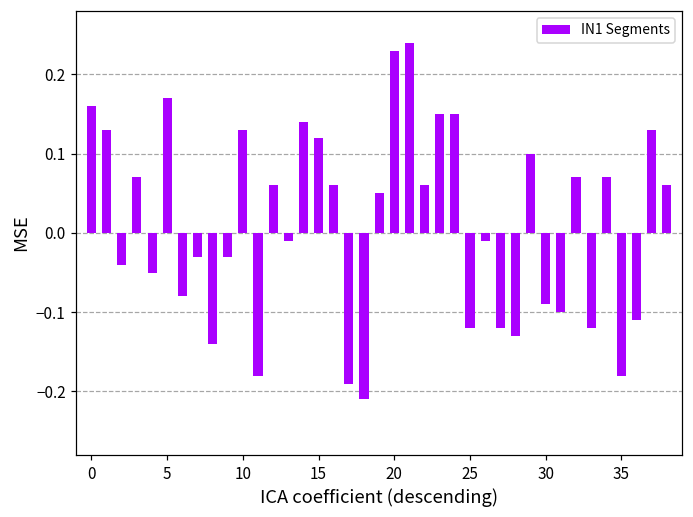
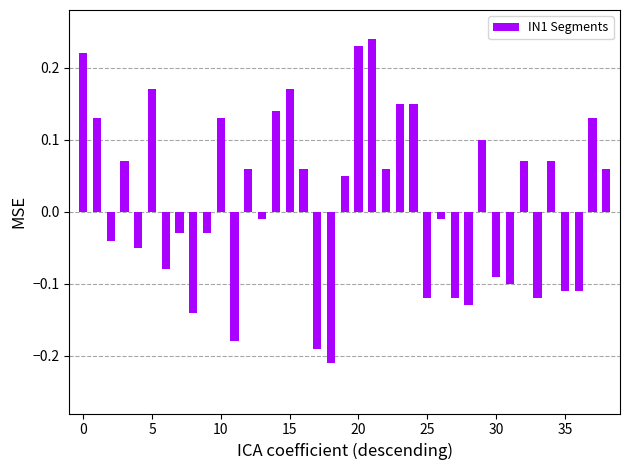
  {
-   "0": 0.16,
+   "0": 0.22,
    "5": 0.17,
    "10": 0.13,
-   "15": 0.12,
+   "15": 0.17,
    "20": 0.23,
    "25": -0.12,
    "30": -0.09,
-   "35": -0.18
+   "35": -0.11
  }
